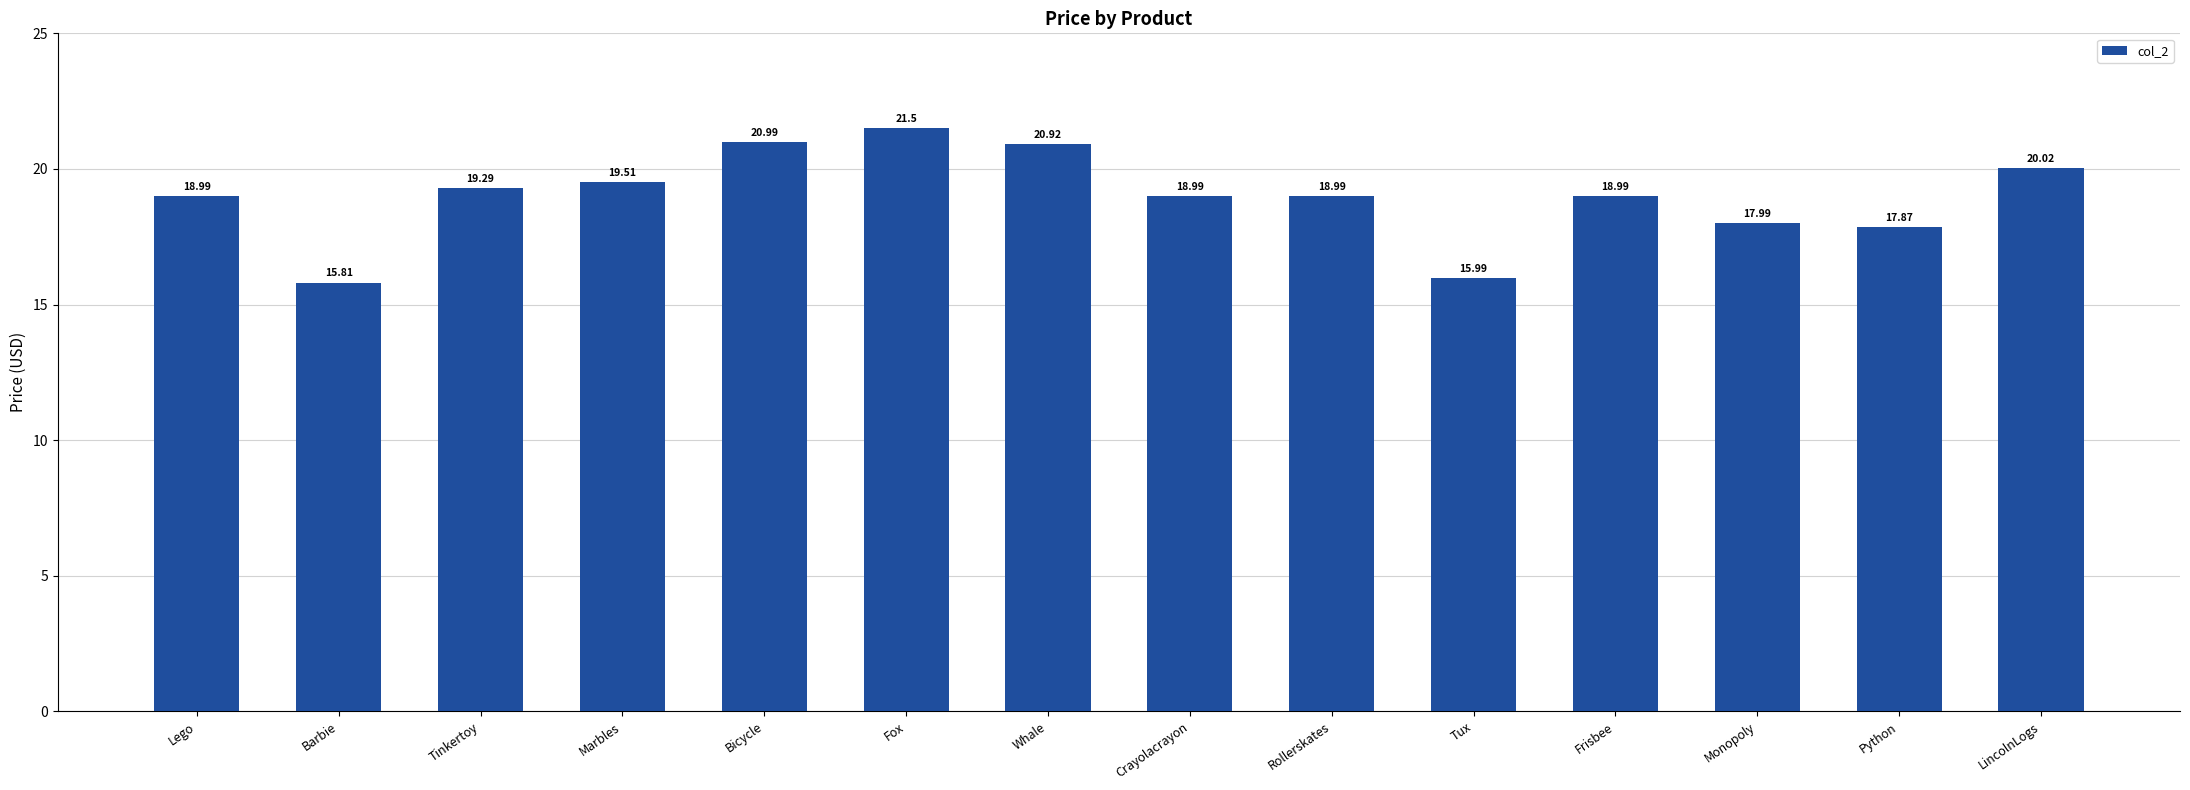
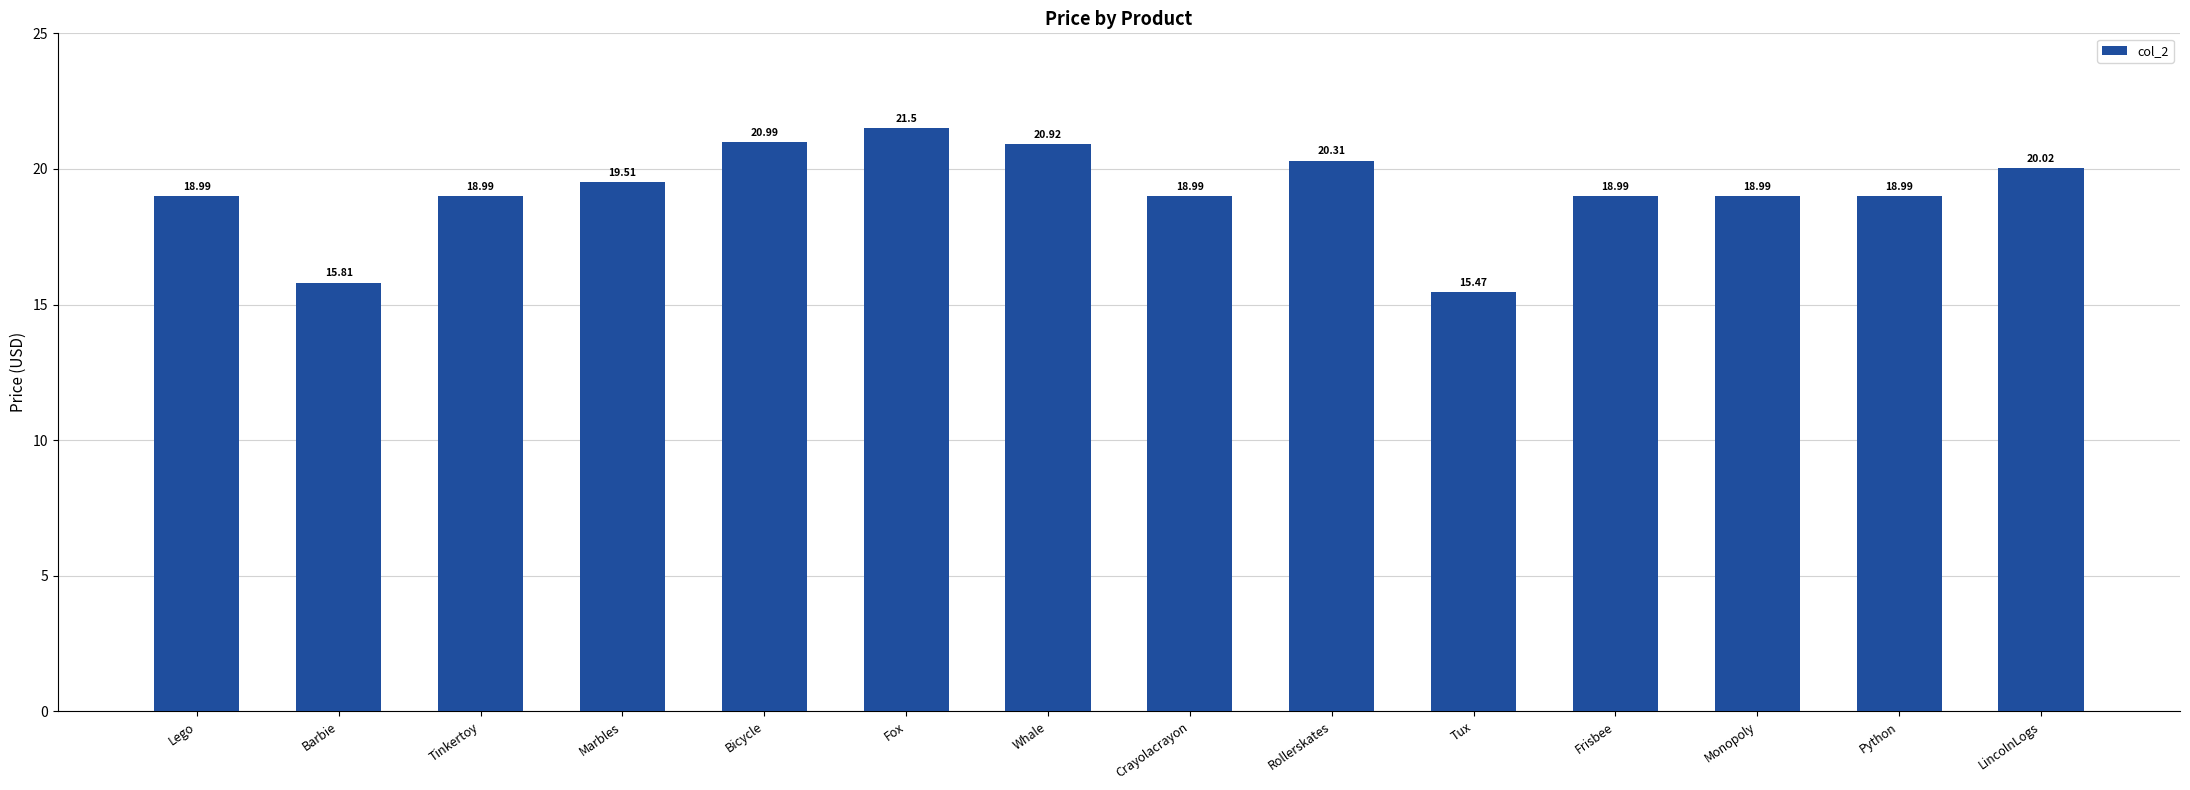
  {
    "Lego": 18.99,
    "Barbie": 15.81,
-   "Tinkertoy": 19.29,
+   "Tinkertoy": 18.99,
    "Marbles": 19.51,
    "Bicycle": 20.99,
    "Fox": 21.5,
    "Whale": 20.92,
    "Crayolacrayon": 18.99,
-   "Rollerskates": 18.99,
-   "Tux": 15.99,
+   "Rollerskates": 20.31,
+   "Tux": 15.47,
    "Frisbee": 18.99,
-   "Monopoly": 17.99,
-   "Python": 17.87,
+   "Monopoly": 18.99,
+   "Python": 18.99,
    "LincolnLogs": 20.02
  }
